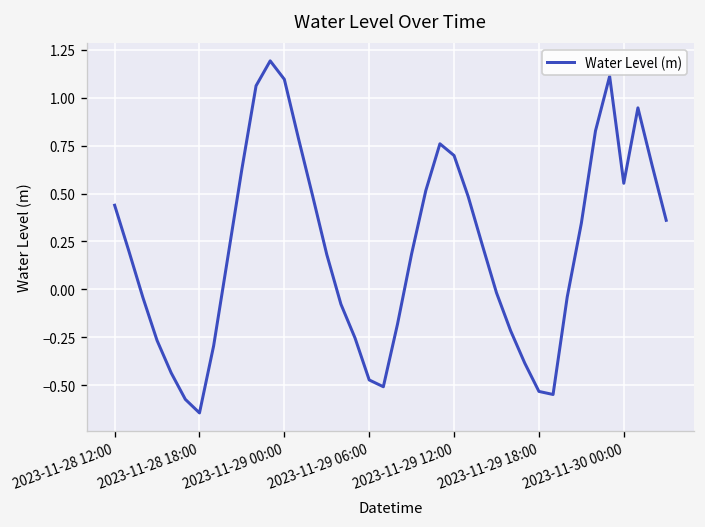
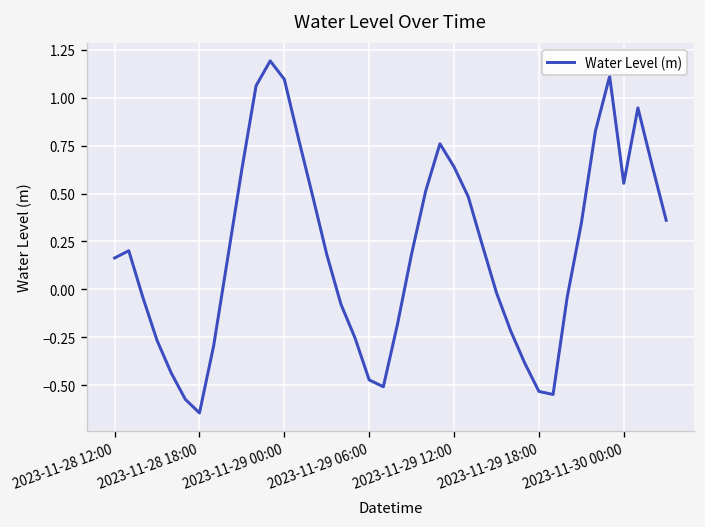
  {
-   "2023-11-28 12:00": 0.44,
+   "2023-11-28 12:00": 0.16,
    "2023-11-28 18:00": -0.64,
    "2023-11-29 00:00": 1.10,
    "2023-11-29 06:00": -0.47,
-   "2023-11-29 12:00": 0.70,
+   "2023-11-29 12:00": 0.64,
    "2023-11-29 18:00": -0.53,
    "2023-11-30 00:00": 0.55
  }
